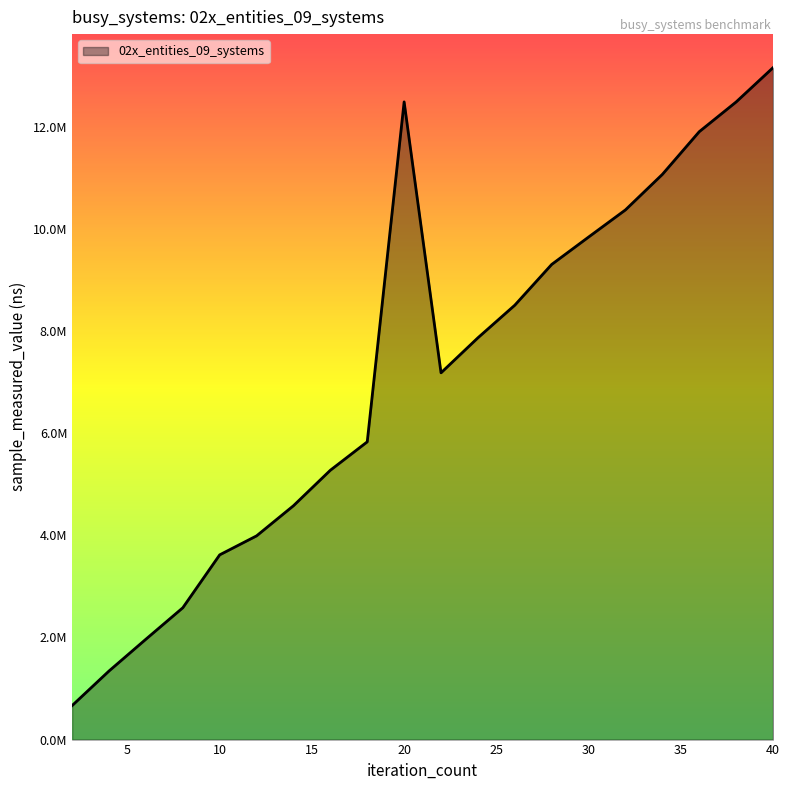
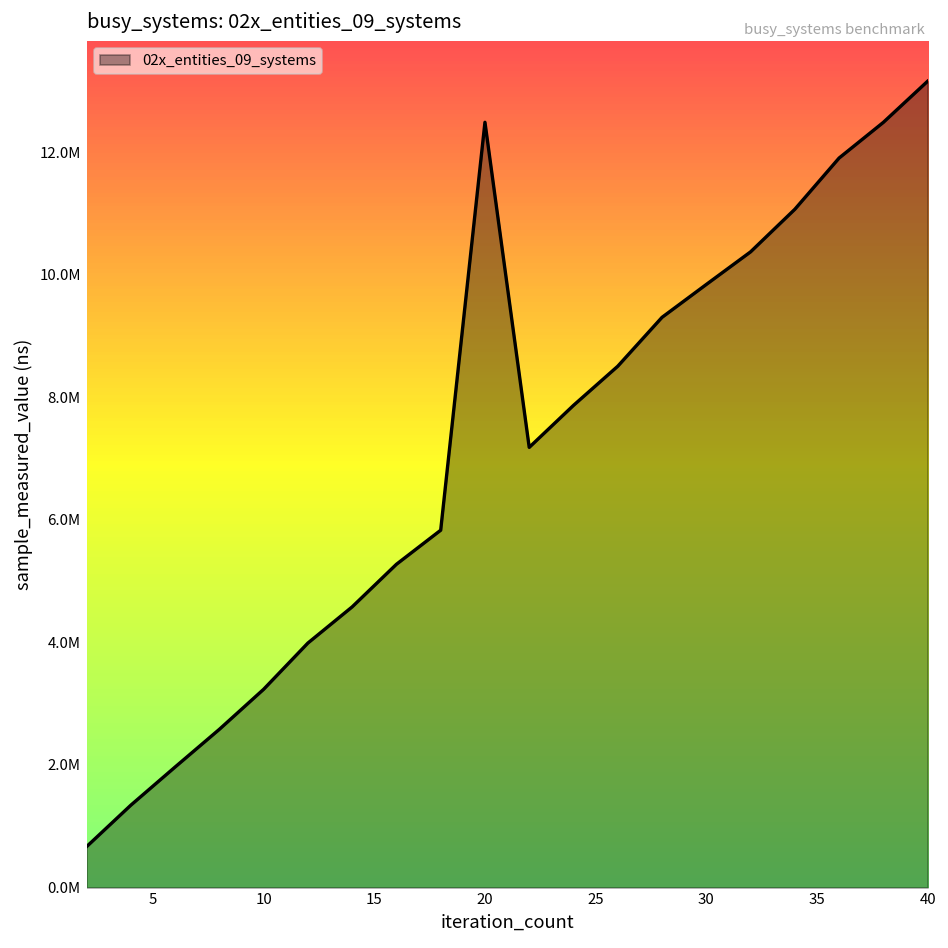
  {
-   "10": 3600000,
+   "10": 3200000,
    "20": 12500000,
    "30": 9800000,
    "40": 13200000
  }
